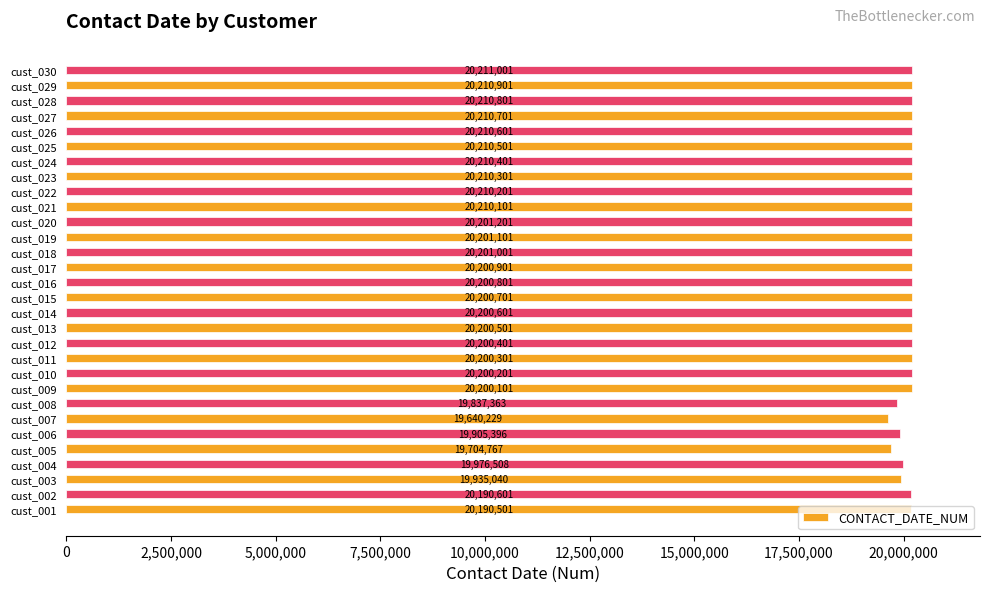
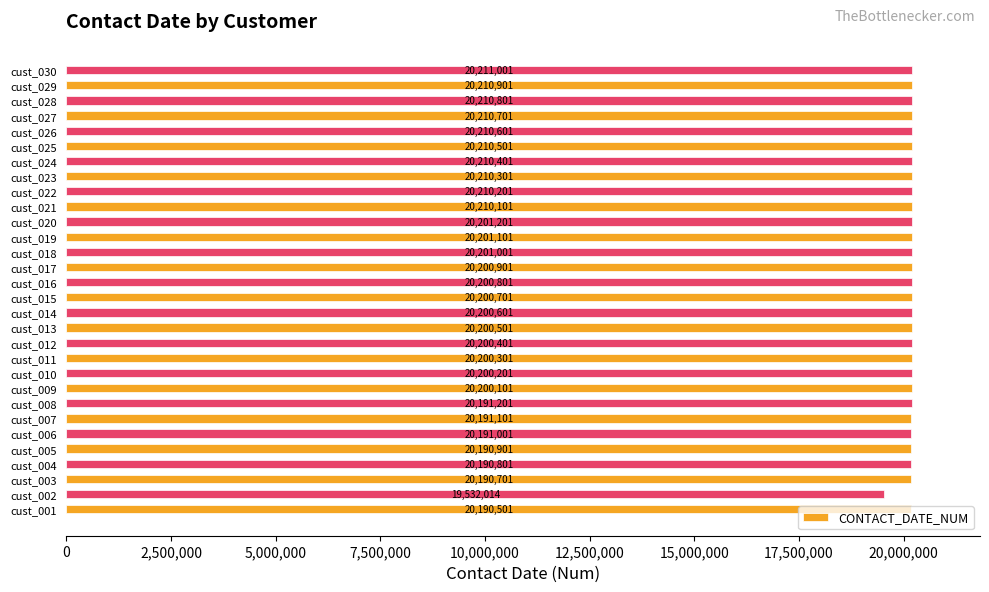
  {
    "cust_030": "20,211,001",
    "cust_029": "20,210,901",
    "cust_028": "20,210,801",
    "cust_027": "20,210,701",
    "cust_026": "20,210,601",
    "cust_025": "20,210,501",
    "cust_024": "20,210,401",
    "cust_023": "20,210,301",
    "cust_022": "20,210,201",
    "cust_021": "20,210,101",
    "cust_020": "20,201,201",
    "cust_019": "20,201,101",
    "cust_018": "20,201,001",
    "cust_017": "20,200,901",
    "cust_016": "20,200,801",
    "cust_015": "20,200,701",
    "cust_014": "20,200,601",
    "cust_013": "20,200,501",
    "cust_012": "20,200,401",
    "cust_011": "20,200,301",
    "cust_010": "20,200,201",
    "cust_009": "20,200,101",
-   "cust_008": "19,837,363",
-   "cust_007": "19,640,229",
-   "cust_006": "19,905,396",
-   "cust_005": "19,704,767",
-   "cust_004": "19,976,508",
-   "cust_003": "19,935,040",
-   "cust_002": "20,190,601"
+   "cust_008": "20,191,201",
+   "cust_007": "20,191,101",
+   "cust_006": "20,191,001",
+   "cust_005": "20,190,901",
+   "cust_004": "20,190,801",
+   "cust_003": "20,190,701",
+   "cust_002": "19,532,014"
  }
